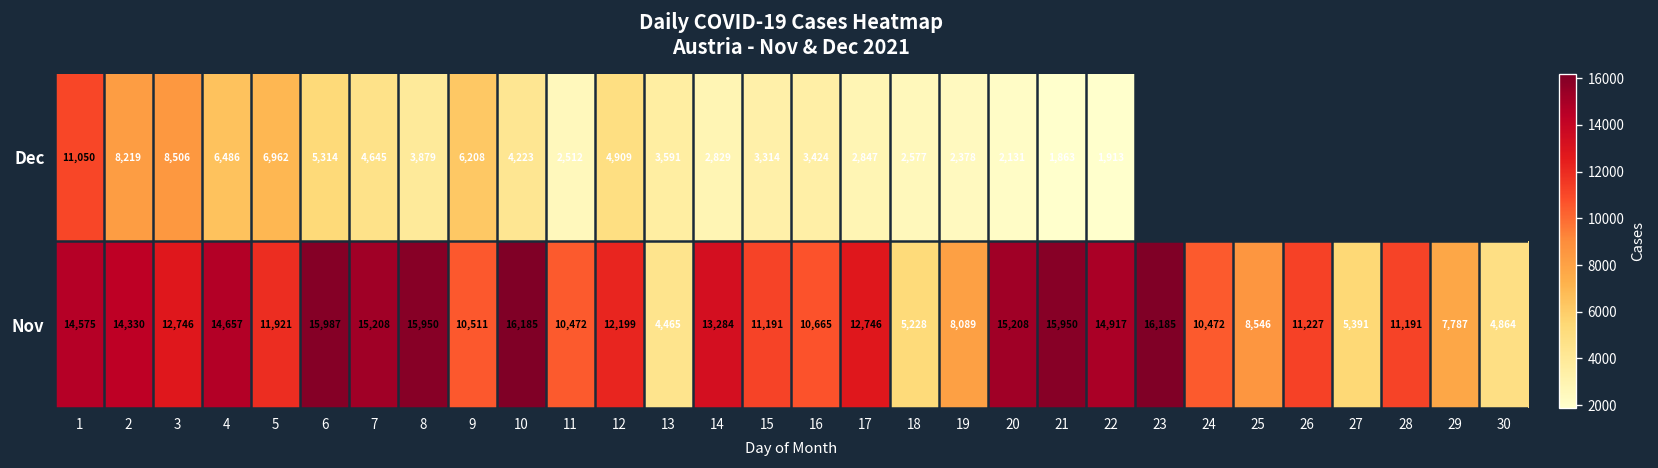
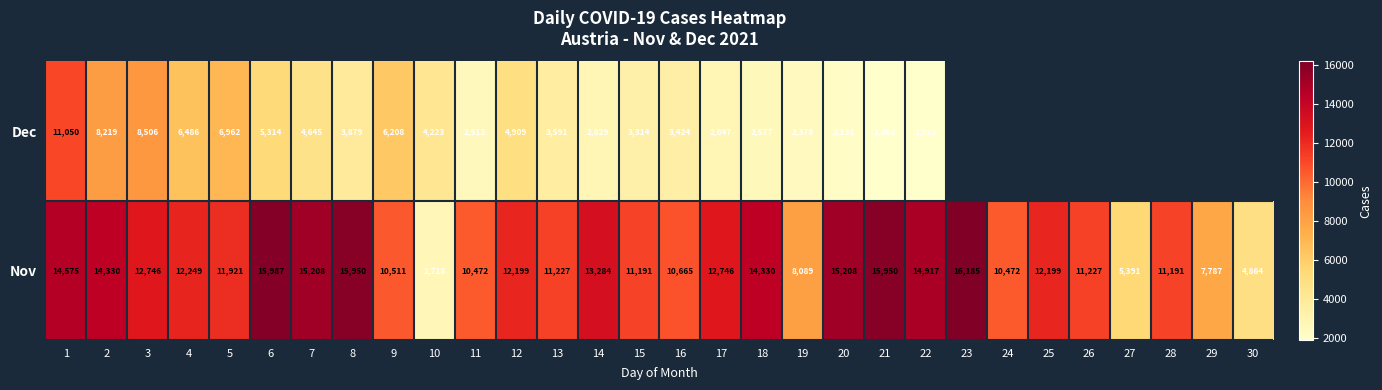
  {
    "Dec": {
      "1": "11,050",
      "2": "8,219",
      "3": "8,506",
      "4": "6,486",
      "5": "6,962",
      "6": "5,314",
      "7": "4,645",
      "8": "3,879",
      "9": "6,208",
      "10": "4,223",
      "11": "2,512",
      "12": "4,909",
      "13": "3,591",
      "14": "2,829",
      "15": "3,314",
      "16": "3,424",
      "17": "2,847",
      "18": "2,577",
      "19": "2,378",
      "20": "2,131",
      "21": "1,863",
      "22": "1,913"
    },
    "Nov": {
      "1": "14,575",
      "2": "14,330",
      "3": "12,746",
-     "4": "14,657",
+     "4": "12,249",
      "5": "11,921",
      "6": "15,987",
      "7": "15,208",
      "8": "15,950",
      "9": "10,511",
-     "10": "16,185",
+     "10": "2,718",
      "11": "10,472",
      "12": "12,199",
-     "13": "4,465",
+     "13": "11,227",
      "14": "13,284",
      "15": "11,191",
      "16": "10,665",
      "17": "12,746",
-     "18": "5,228",
+     "18": "14,330",
      "19": "8,089",
      "20": "15,208",
      "21": "15,950",
      "22": "14,917",
      "23": "16,185",
      "24": "10,472",
-     "25": "8,546",
+     "25": "12,199",
      "26": "11,227",
      "27": "5,391",
      "28": "11,191",
      "29": "7,787",
      "30": "4,864"
    }
  }
